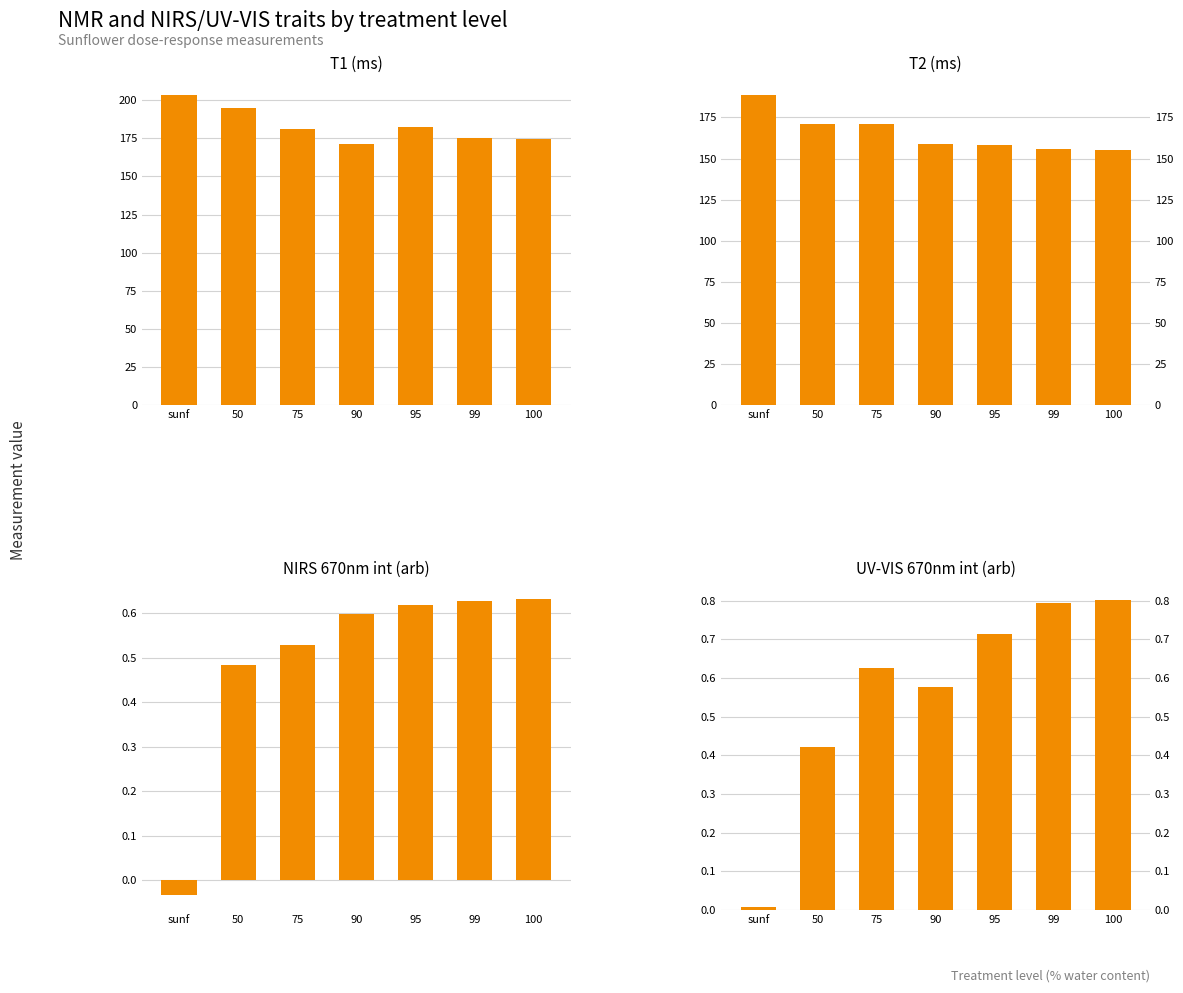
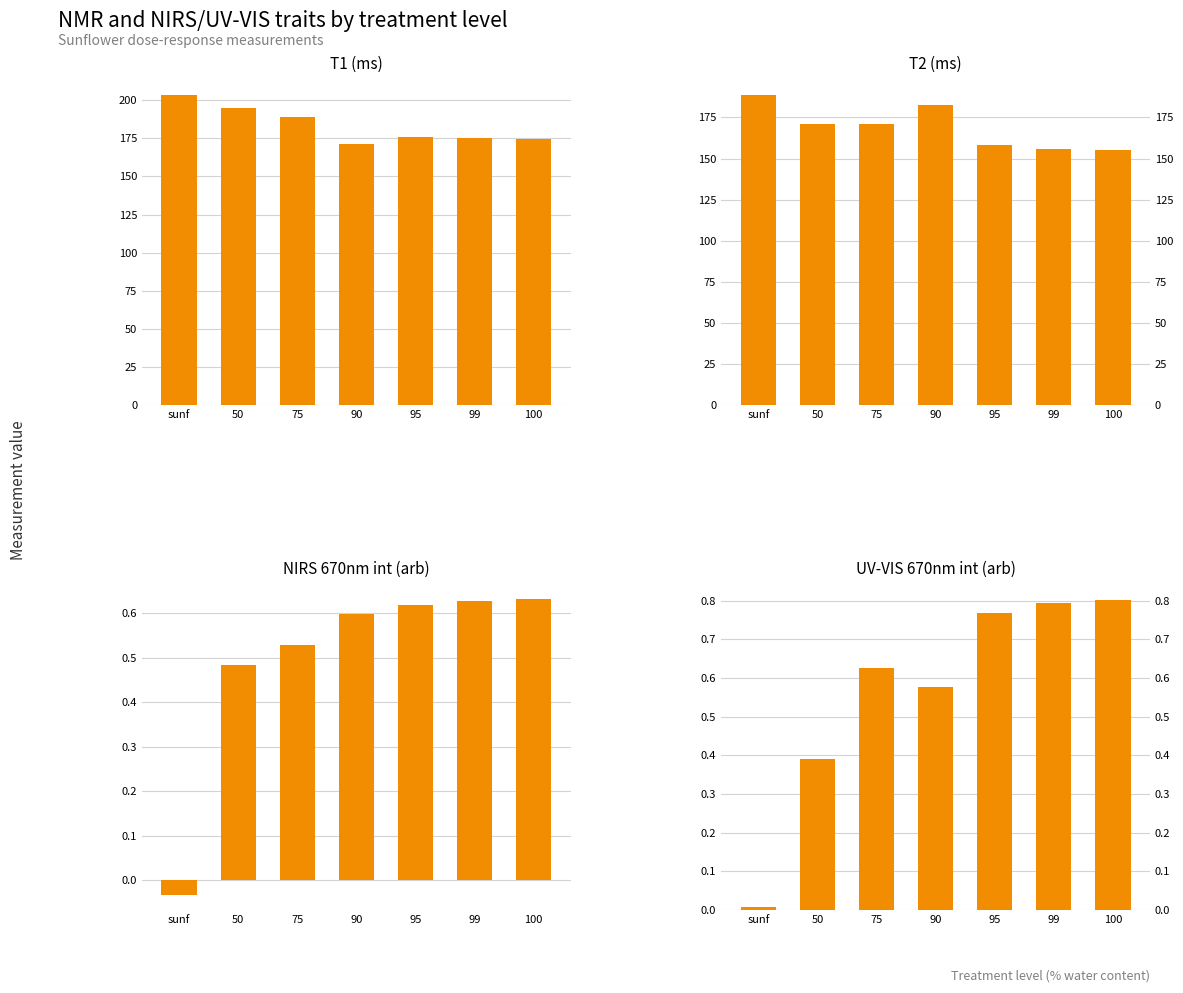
  {
    "T1 (ms)": {
      "sunf": 203,
      "50": 195,
-     "75": 181,
+     "75": 189,
      "90": 171,
-     "95": 182,
+     "95": 176,
      "99": 175,
      "100": 175
    },
    "T2 (ms)": {
      "sunf": 188,
      "50": 171,
      "75": 171,
-     "90": 159,
+     "90": 183,
      "95": 158,
      "99": 156,
      "100": 155
    },
    "NIRS 670nm int (arb)": {
      "sunf": -0.03,
      "50": 0.48,
      "75": 0.53,
      "90": 0.60,
      "95": 0.62,
      "99": 0.63,
      "100": 0.63
    },
    "UV-VIS 670nm int (arb)": {
      "sunf": 0.01,
-     "50": 0.42,
+     "50": 0.39,
      "75": 0.63,
      "90": 0.58,
-     "95": 0.71,
+     "95": 0.77,
      "99": 0.79,
      "100": 0.80
    }
  }
